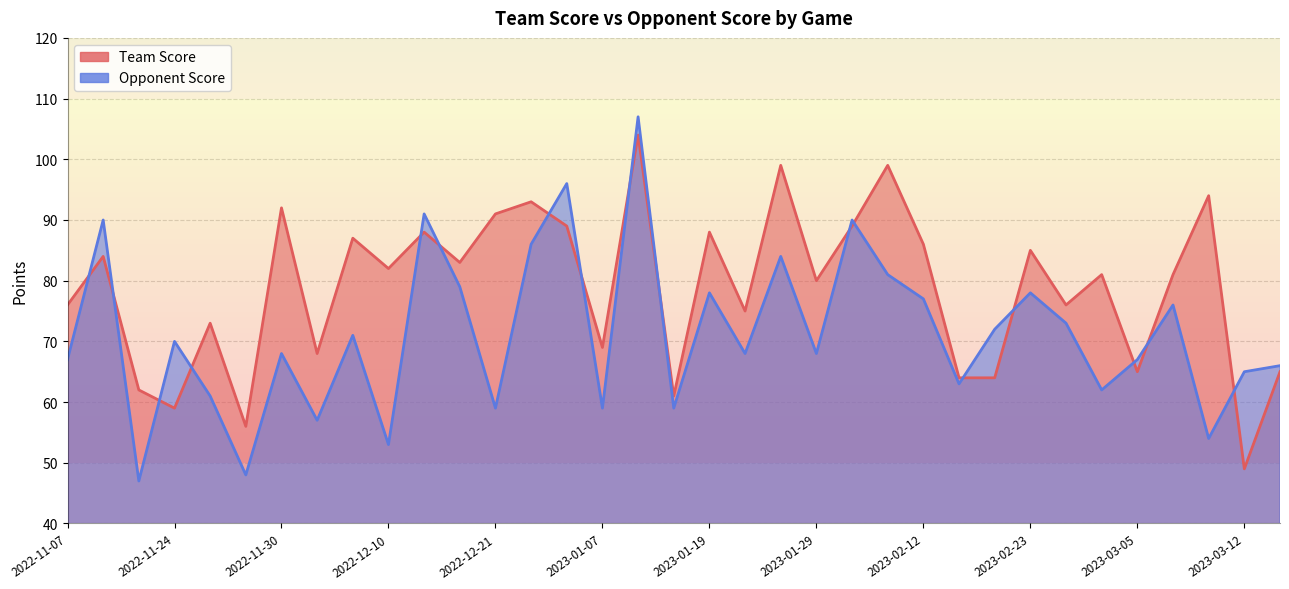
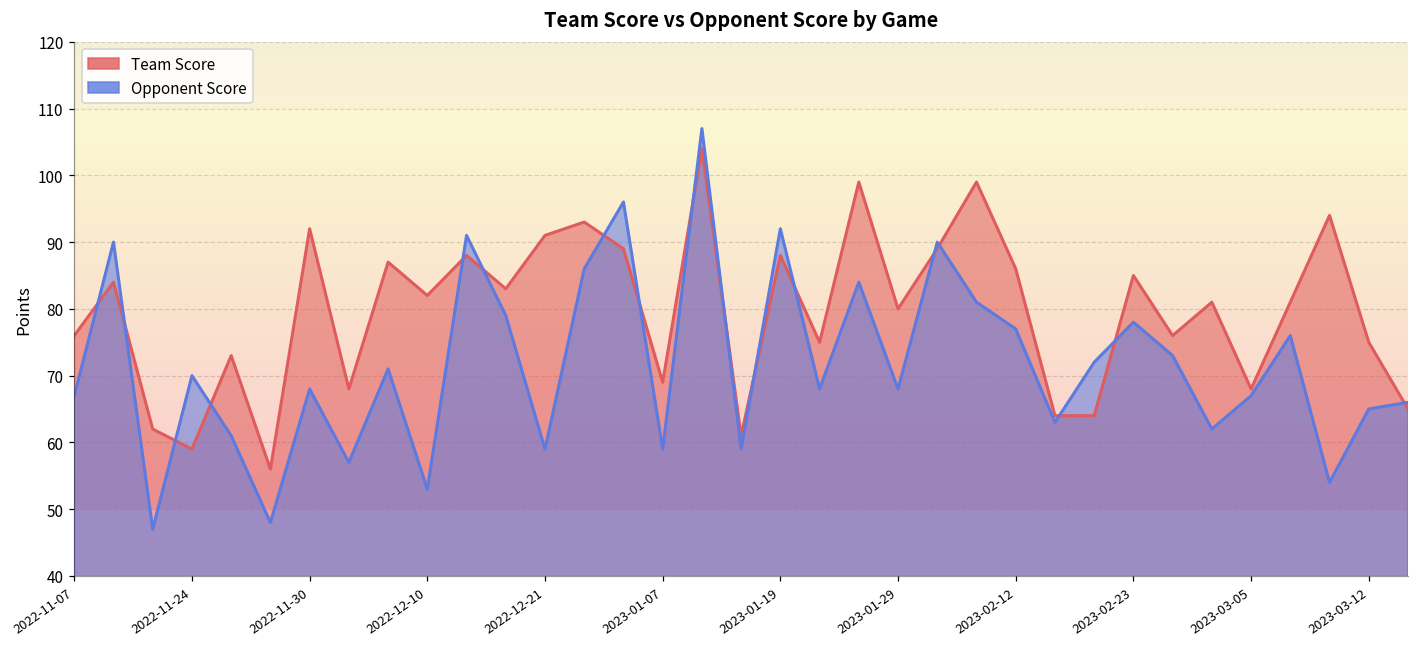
  {
    "Team Score": {
      "2022-11-07": 76,
      "2022-11-24": 59,
      "2022-11-30": 92,
      "2022-12-10": 82,
      "2022-12-21": 91,
      "2023-01-07": 69,
      "2023-01-19": 88,
      "2023-01-29": 80,
      "2023-02-12": 86,
      "2023-02-23": 85,
-     "2023-03-05": 65,
-     "2023-03-12": 49
+     "2023-03-05": 68,
+     "2023-03-12": 75
    },
    "Opponent Score": {
      "2022-11-07": 67,
      "2022-11-24": 70,
      "2022-11-30": 68,
      "2022-12-10": 53,
      "2022-12-21": 59,
      "2023-01-07": 59,
-     "2023-01-19": 78,
+     "2023-01-19": 92,
      "2023-01-29": 68,
      "2023-02-12": 77,
      "2023-02-23": 78,
      "2023-03-05": 67,
      "2023-03-12": 65
    }
  }
